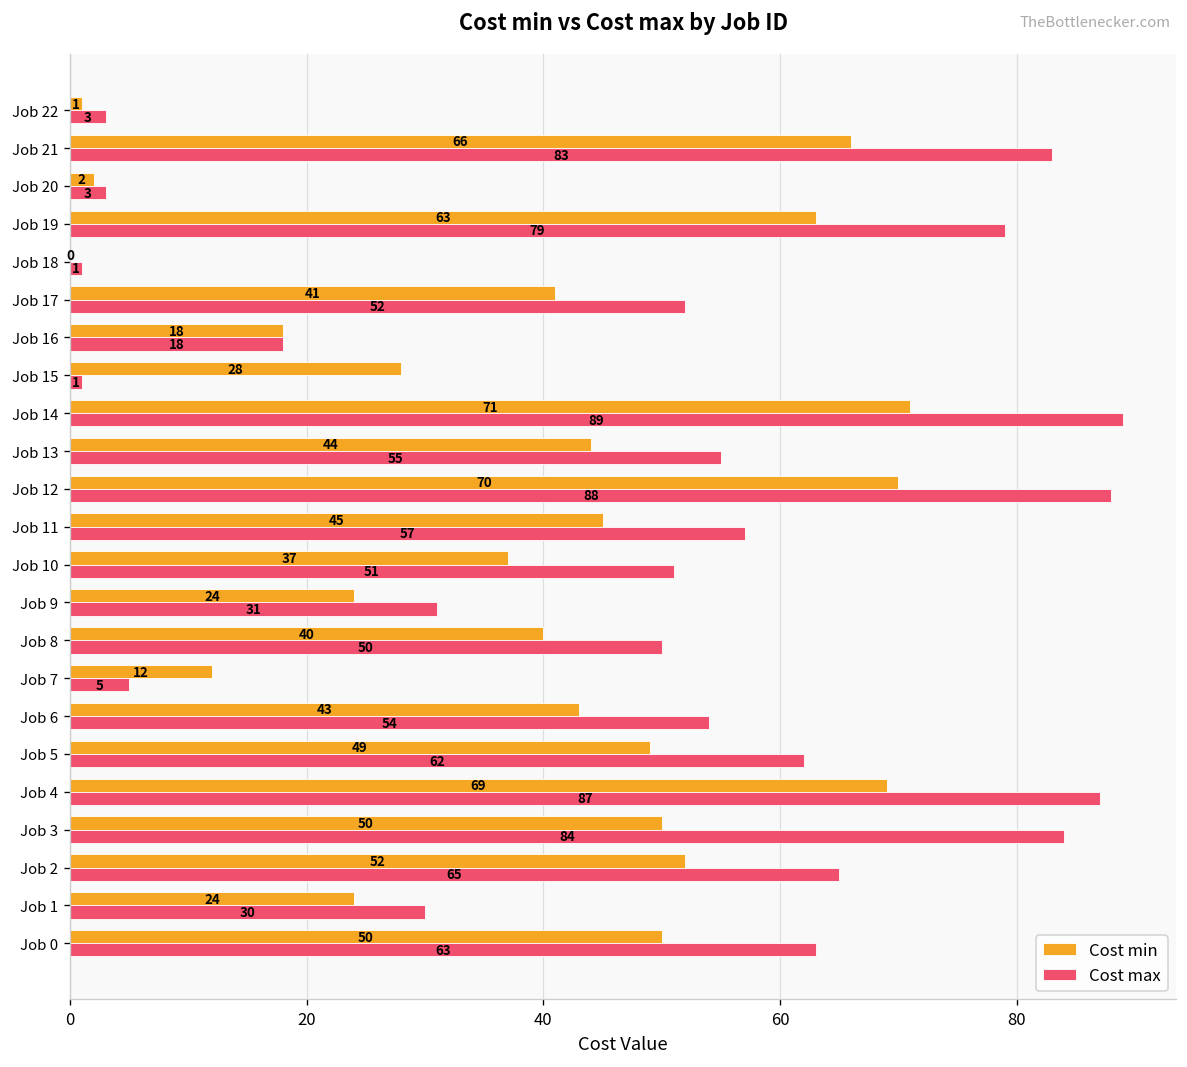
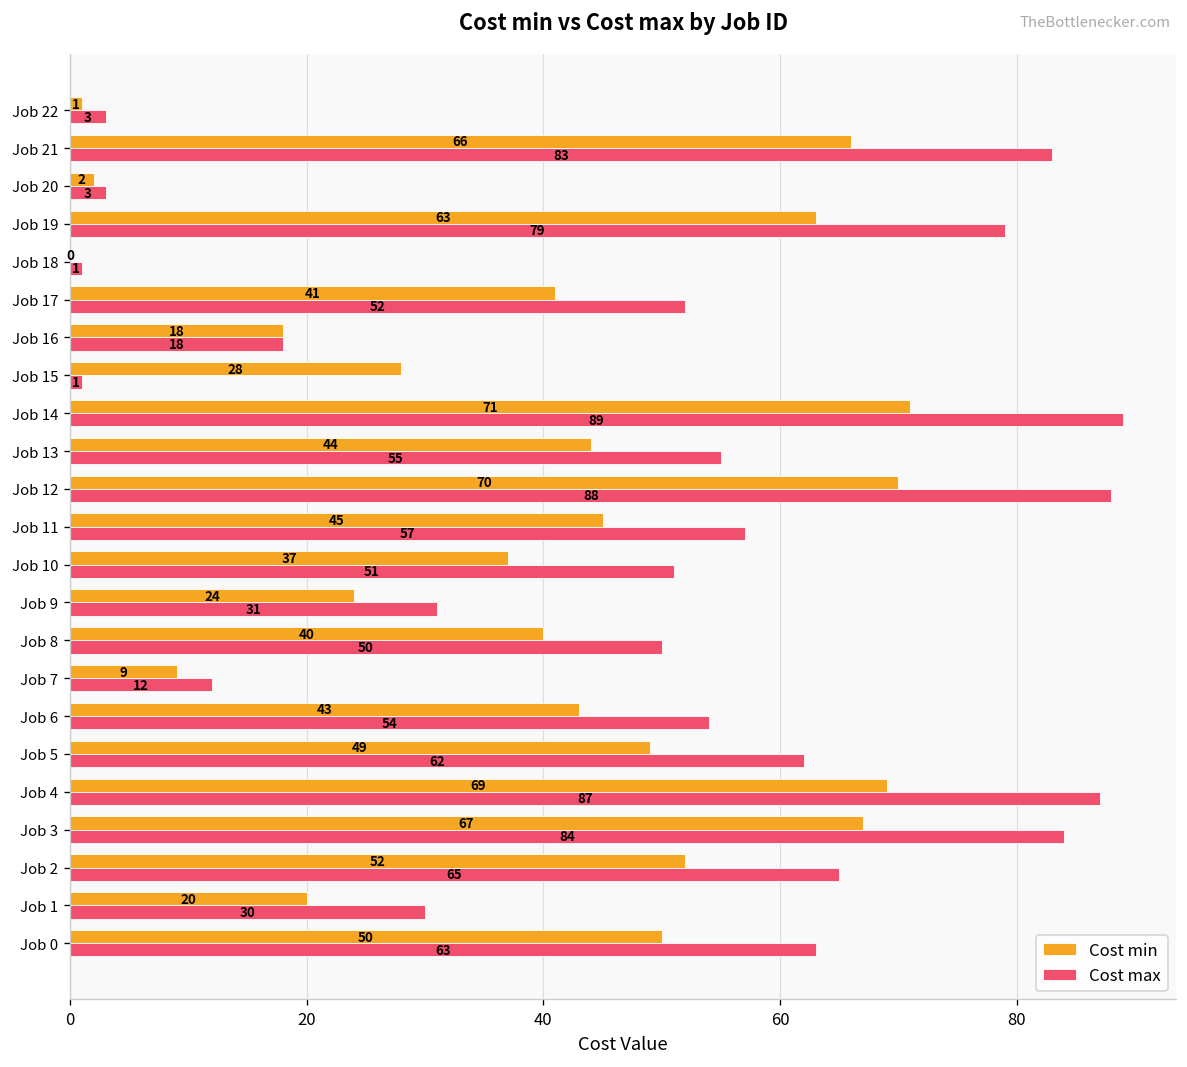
  {
    "Cost min": {
      "Job 22": 1,
      "Job 21": 66,
      "Job 20": 2,
      "Job 19": 63,
      "Job 18": 0,
      "Job 17": 41,
      "Job 15": 28,
      "Job 14": 71,
      "Job 13": 44,
      "Job 12": 70,
      "Job 11": 45,
      "Job 10": 37,
      "Job 9": 24,
      "Job 8": 40,
-     "Job 7": 12,
+     "Job 7": 9,
      "Job 6": 43,
      "Job 5": 49,
      "Job 4": 69,
-     "Job 3": 50,
+     "Job 3": 67,
      "Job 2": 52,
-     "Job 1": 24,
+     "Job 1": 20,
      "Job 0": 50
    },
    "Cost max": {
      "Job 22": 3,
      "Job 21": 83,
      "Job 20": 3,
      "Job 19": 79,
      "Job 18": 1,
      "Job 17": 52,
      "Job 15": 1,
      "Job 14": 89,
      "Job 13": 55,
      "Job 12": 88,
      "Job 11": 57,
      "Job 10": 51,
      "Job 9": 31,
      "Job 8": 50,
-     "Job 7": 5,
+     "Job 7": 12,
      "Job 6": 54,
      "Job 5": 62,
      "Job 4": 87,
      "Job 3": 84,
      "Job 2": 65,
      "Job 1": 30,
      "Job 0": 63
    }
  }
